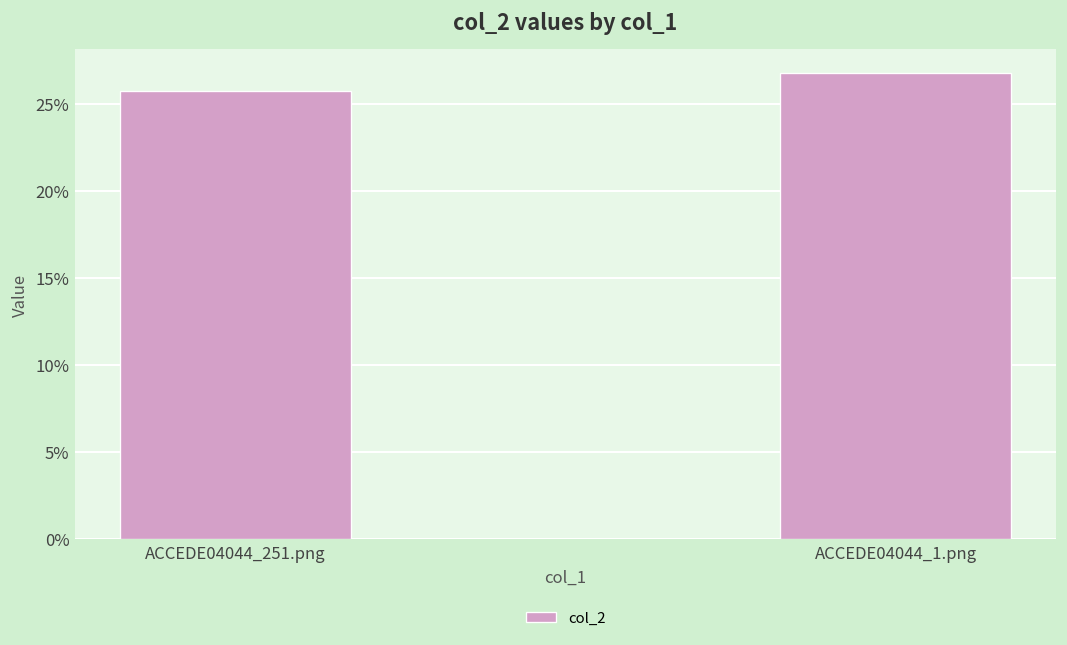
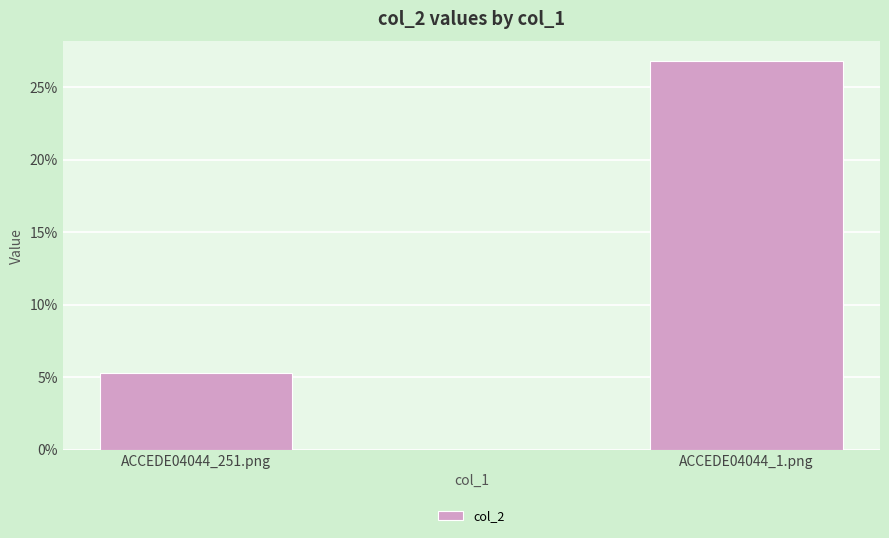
  {
-   "ACCEDE04044_251.png": "25.7%",
+   "ACCEDE04044_251.png": "5.3%",
    "ACCEDE04044_1.png": "26.8%"
  }
